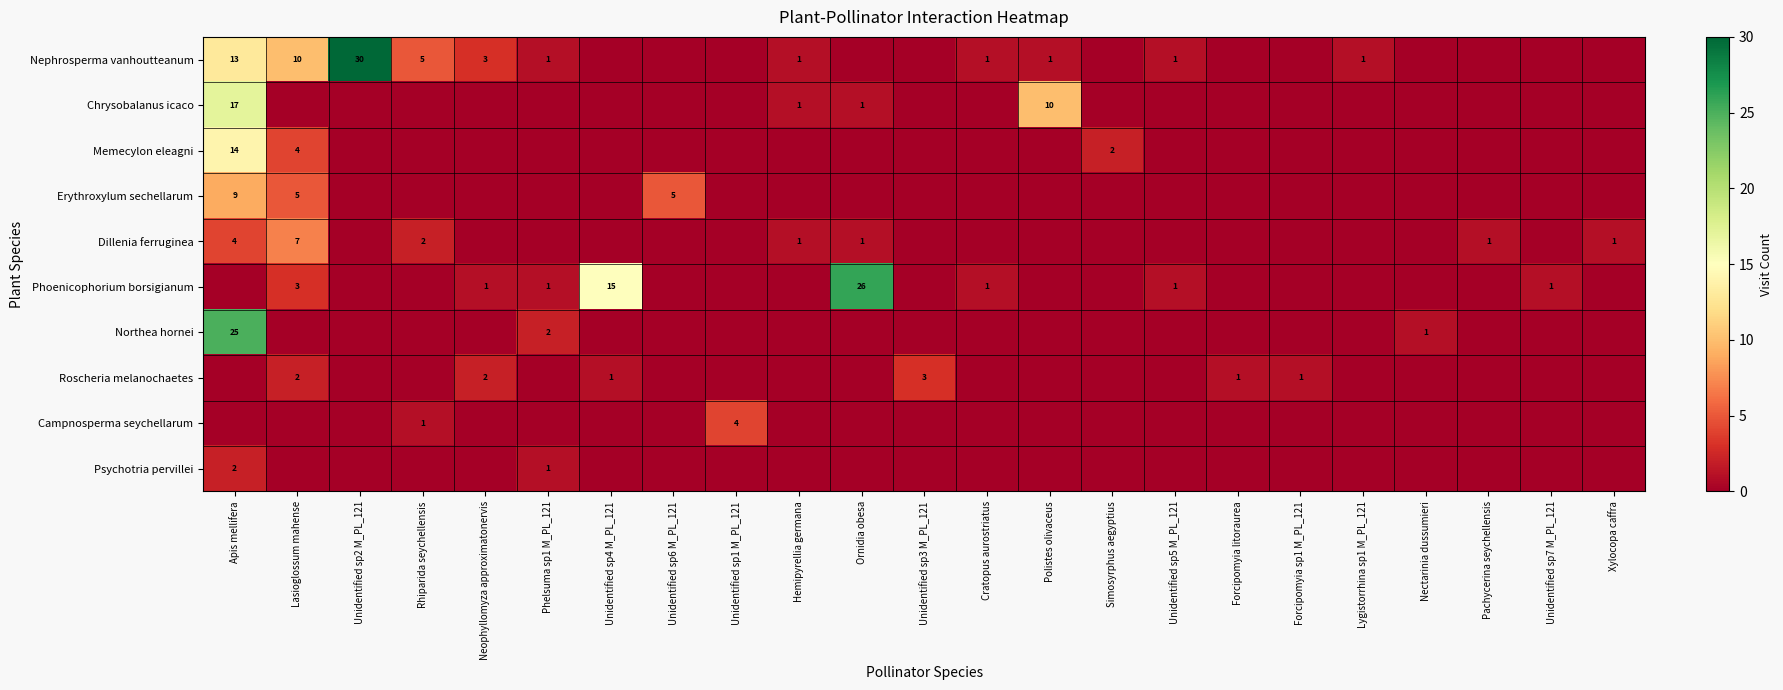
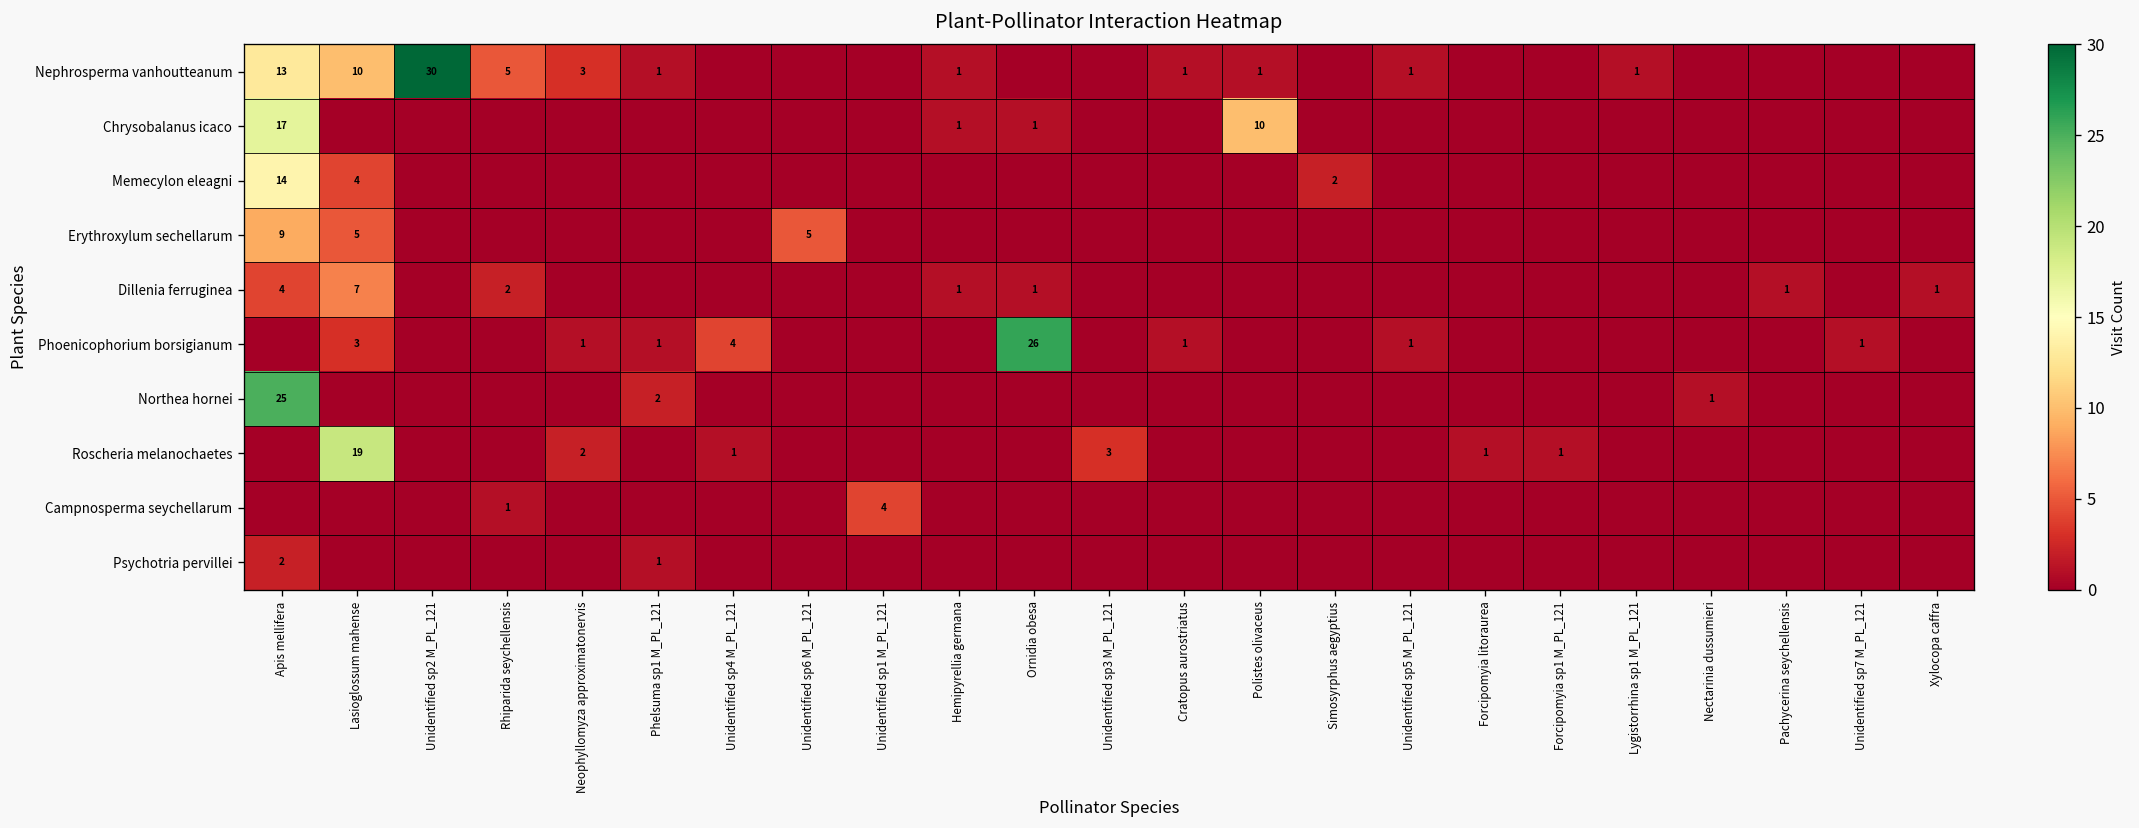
  {
    "Nephrosperma vanhoutteanum": {
      "Apis mellifera": 13,
      "Lasioglossum mahense": 10,
      "Unidentified sp2 M_PL_121": 30,
      "Rhiparida seychellensis": 5,
      "Neophyllomyza approximatonervis": 3,
      "Phelsuma sp1 M_PL_121": 1,
      "Hemipyrellia germana": 1,
      "Cratopus aurostriatus": 1,
      "Polistes olivaceus": 1,
      "Unidentified sp5 M_PL_121": 1,
      "Lygistorrhina sp1 M_PL_121": 1
    },
    "Chrysobalanus icaco": {
      "Apis mellifera": 17,
      "Hemipyrellia germana": 1,
      "Ornidia obesa": 1,
      "Polistes olivaceus": 10
    },
    "Memecylon eleagni": {
      "Apis mellifera": 14,
      "Lasioglossum mahense": 4,
      "Simosyrphus aegyptius": 2
    },
    "Erythroxylum sechellarum": {
      "Apis mellifera": 9,
      "Lasioglossum mahense": 5,
      "Unidentified sp6 M_PL_121": 5
    },
    "Dillenia ferruginea": {
      "Apis mellifera": 4,
      "Lasioglossum mahense": 7,
      "Rhiparida seychellensis": 2,
      "Hemipyrellia germana": 1,
      "Ornidia obesa": 1,
      "Pachycerina seychellensis": 1,
      "Xylocopa caffra": 1
    },
    "Phoenicophorium borsigianum": {
      "Lasioglossum mahense": 3,
      "Neophyllomyza approximatonervis": 1,
      "Phelsuma sp1 M_PL_121": 1,
-     "Unidentified sp4 M_PL_121": 15,
+     "Unidentified sp4 M_PL_121": 4,
      "Ornidia obesa": 26,
      "Cratopus aurostriatus": 1,
      "Unidentified sp5 M_PL_121": 1,
      "Unidentified sp7 M_PL_121": 1
    },
    "Northea hornei": {
      "Apis mellifera": 25,
      "Phelsuma sp1 M_PL_121": 2,
      "Nectarinia dussumieri": 1
    },
    "Roscheria melanochaetes": {
-     "Lasioglossum mahense": 2,
+     "Lasioglossum mahense": 19,
      "Neophyllomyza approximatonervis": 2,
      "Unidentified sp4 M_PL_121": 1,
      "Unidentified sp3 M_PL_121": 3,
      "Forcipomyia litoraurea": 1,
      "Forcipomyia sp1 M_PL_121": 1
    },
    "Campnosperma seychellarum": {
      "Rhiparida seychellensis": 1,
      "Unidentified sp1 M_PL_121": 4
    },
    "Psychotria pervillei": {
      "Apis mellifera": 2,
      "Phelsuma sp1 M_PL_121": 1
    }
  }
